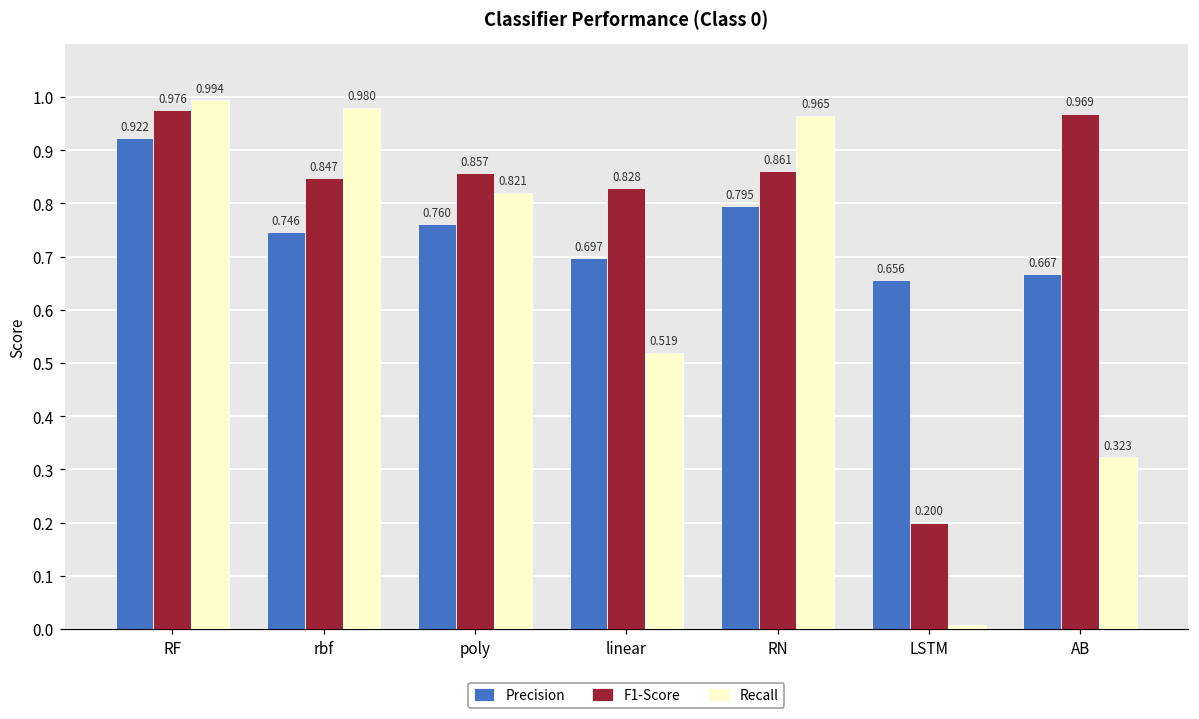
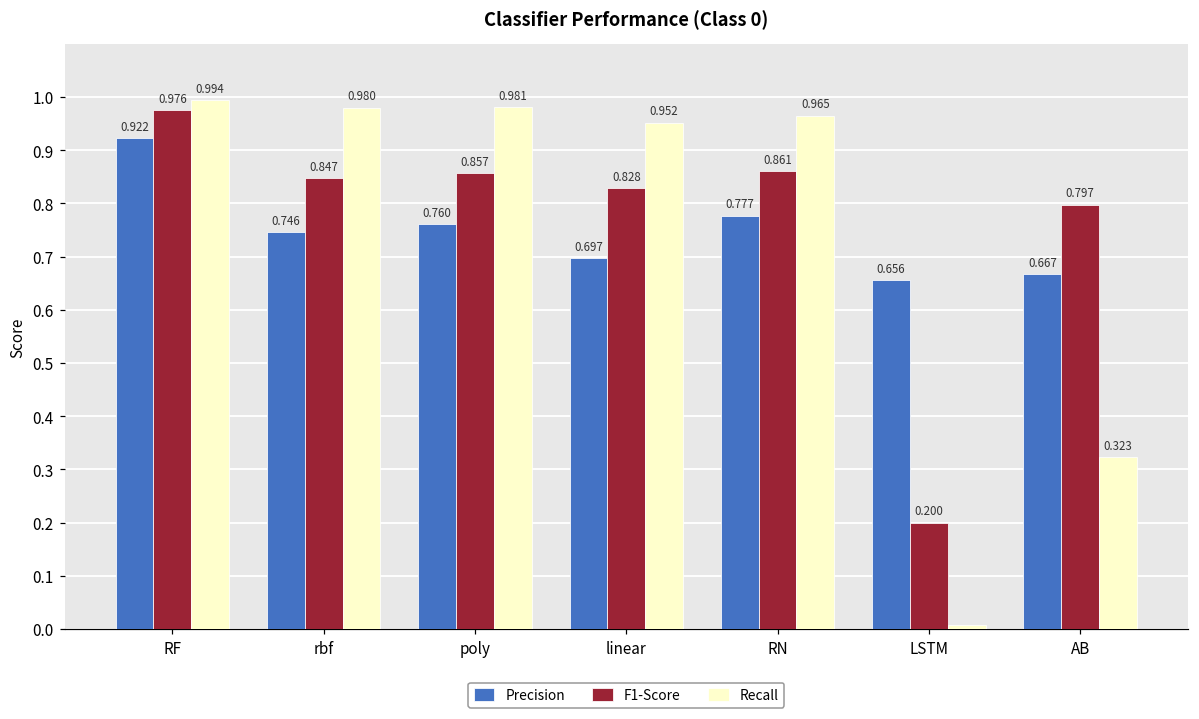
  {
    "Precision": {
      "RF": 0.922,
      "rbf": 0.746,
      "poly": 0.760,
      "linear": 0.697,
-     "RN": 0.795,
+     "RN": 0.777,
      "LSTM": 0.656,
      "AB": 0.667
    },
    "F1-Score": {
      "RF": 0.976,
      "rbf": 0.847,
      "poly": 0.857,
      "linear": 0.828,
      "RN": 0.861,
      "LSTM": 0.200,
-     "AB": 0.969
+     "AB": 0.797
    },
    "Recall": {
      "RF": 0.994,
      "rbf": 0.980,
-     "poly": 0.821,
-     "linear": 0.519,
+     "poly": 0.981,
+     "linear": 0.952,
      "RN": 0.965,
      "AB": 0.323
    }
  }
